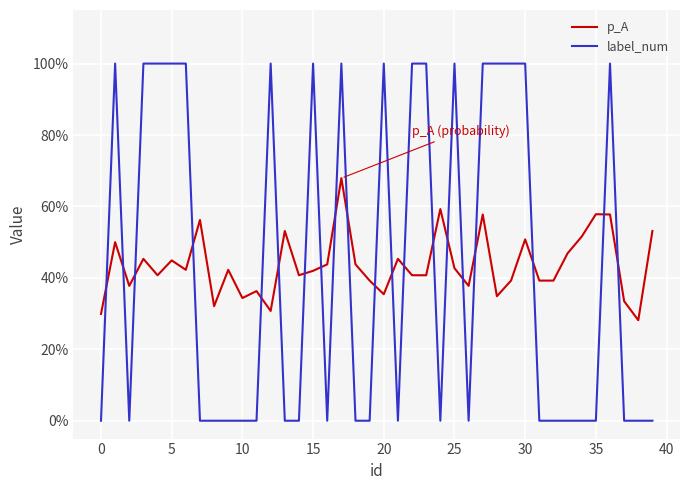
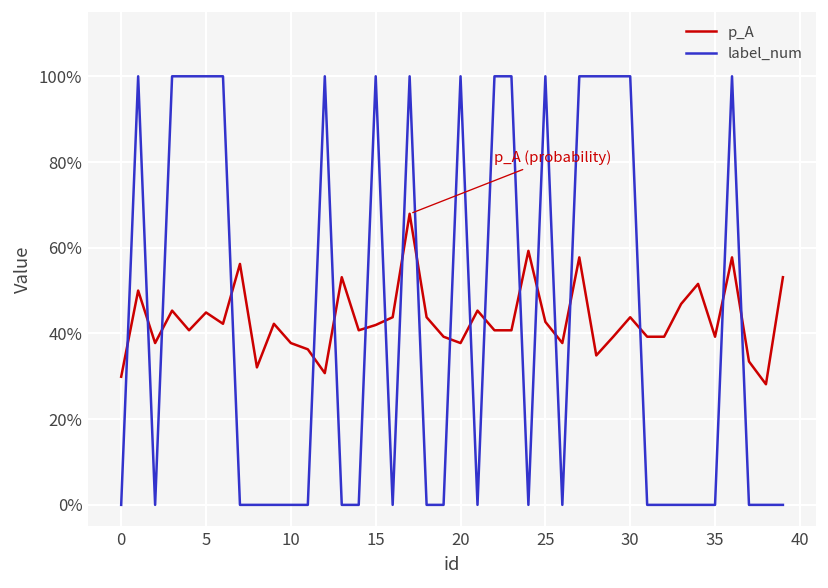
  {
    "p_A": {
      "0": "30%",
      "5": "45%",
-     "10": "34%",
+     "10": "38%",
      "15": "42%",
-     "20": "35%",
+     "20": "38%",
      "25": "43%",
-     "30": "51%",
-     "35": "58%"
+     "30": "44%",
+     "35": "39%"
    },
    "label_num": {
      "0": "0%",
      "5": "100%",
      "10": "0%",
      "15": "100%",
      "20": "100%",
      "25": "100%",
      "30": "100%",
      "35": "0%"
    }
  }
